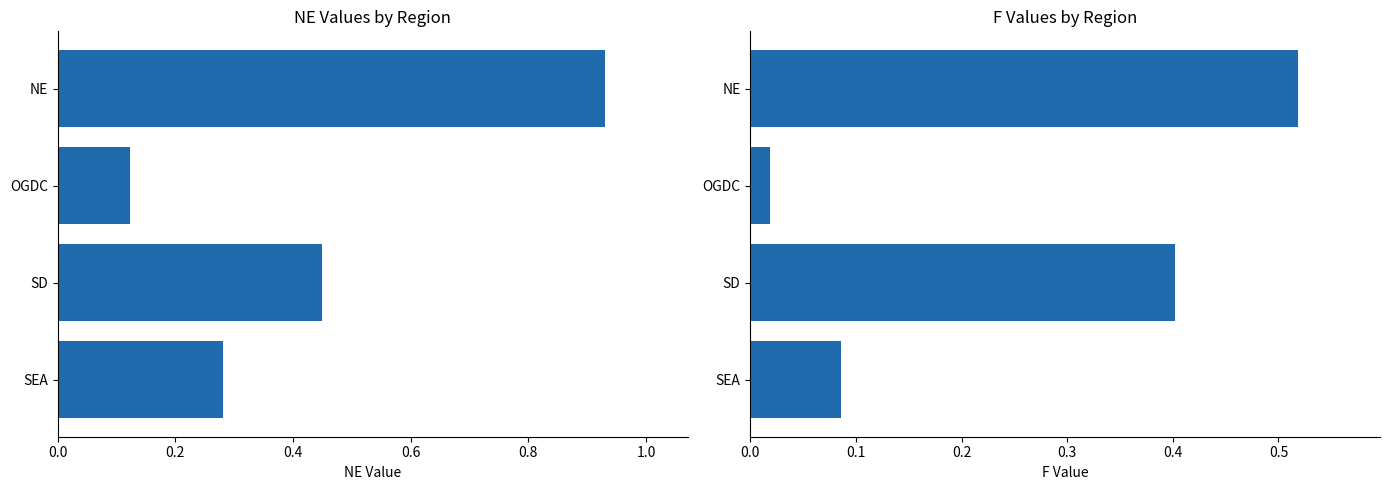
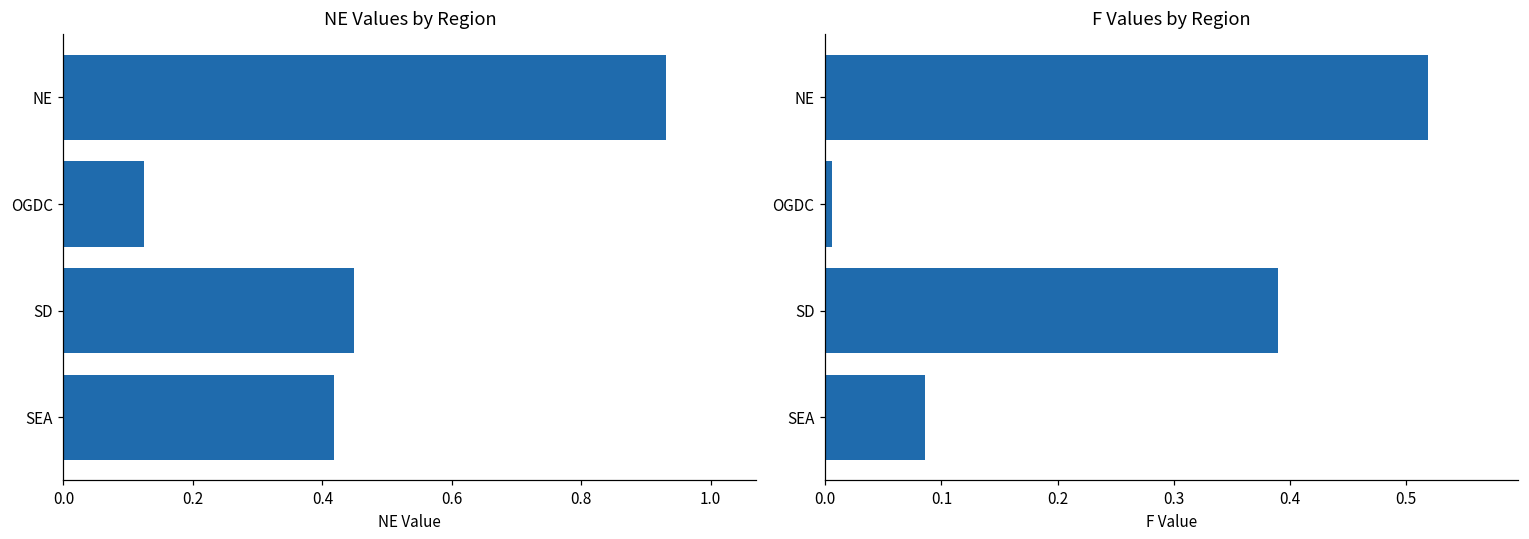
  {
    "NE Values by Region": {
      "NE": 0.93,
      "OGDC": 0.12,
      "SD": 0.45,
-     "SEA": 0.28
+     "SEA": 0.42
    },
    "F Values by Region": {
      "NE": 0.518,
-     "OGDC": 0.018,
-     "SD": 0.402,
+     "OGDC": 0.006,
+     "SD": 0.390,
      "SEA": 0.086
    }
  }
